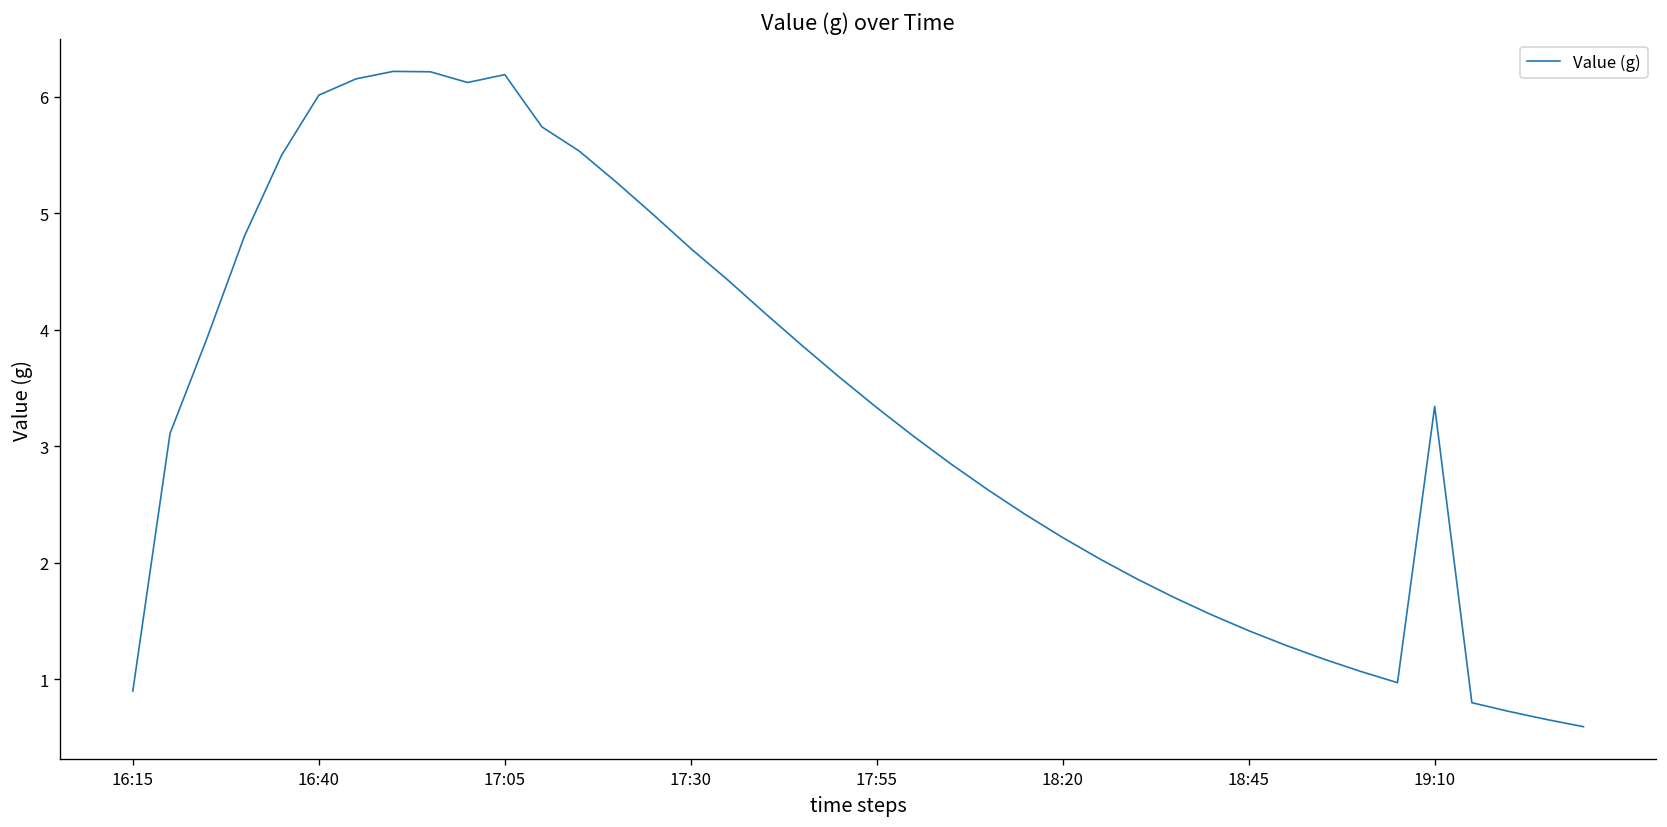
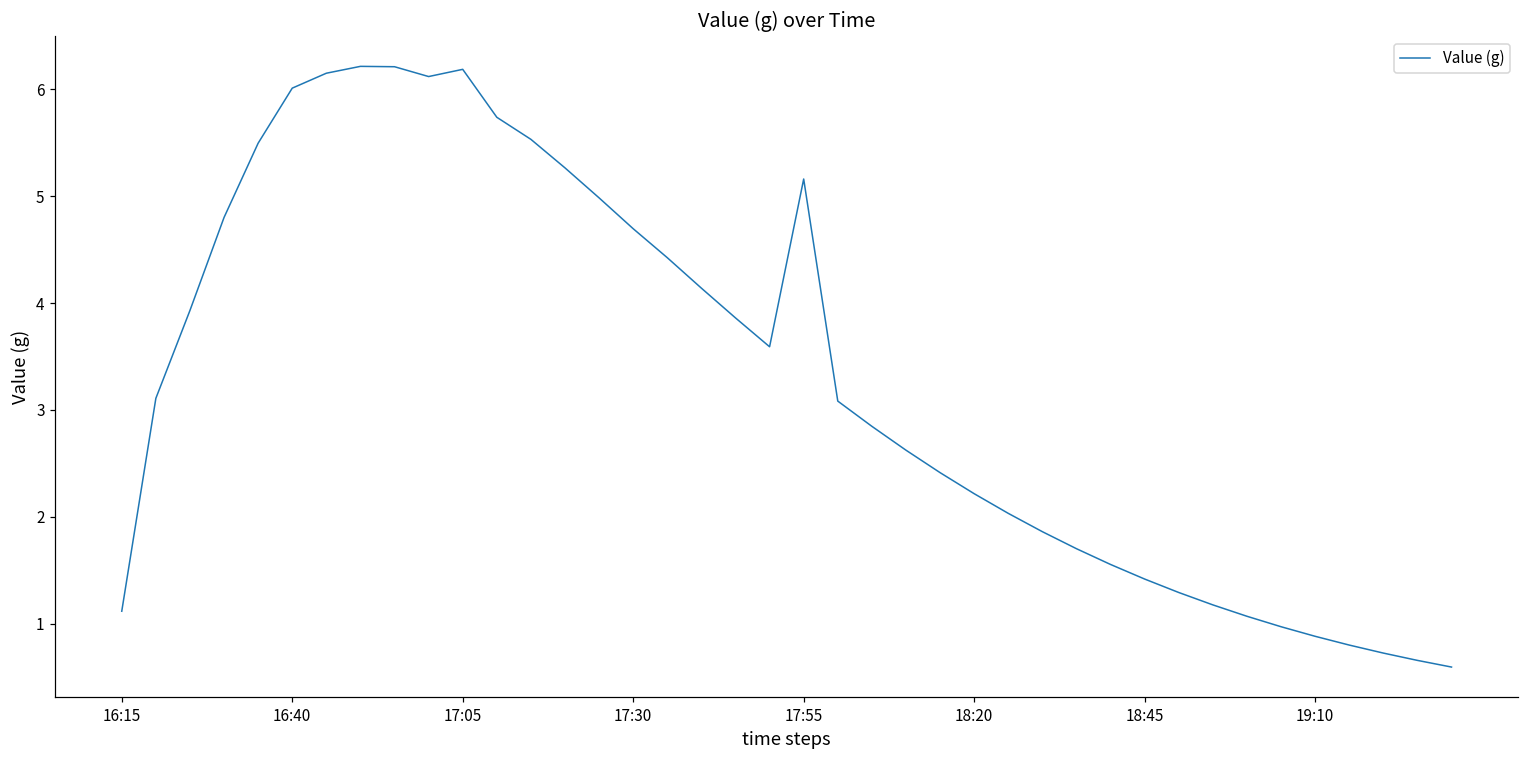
  {
-   "16:15": 0.9,
+   "16:15": 1.1,
    "16:40": 6.0,
    "17:05": 6.2,
    "17:30": 4.7,
-   "17:55": 3.3,
+   "17:55": 5.2,
    "18:20": 2.2,
    "18:45": 1.4,
-   "19:10": 3.3
+   "19:10": 0.9
  }
